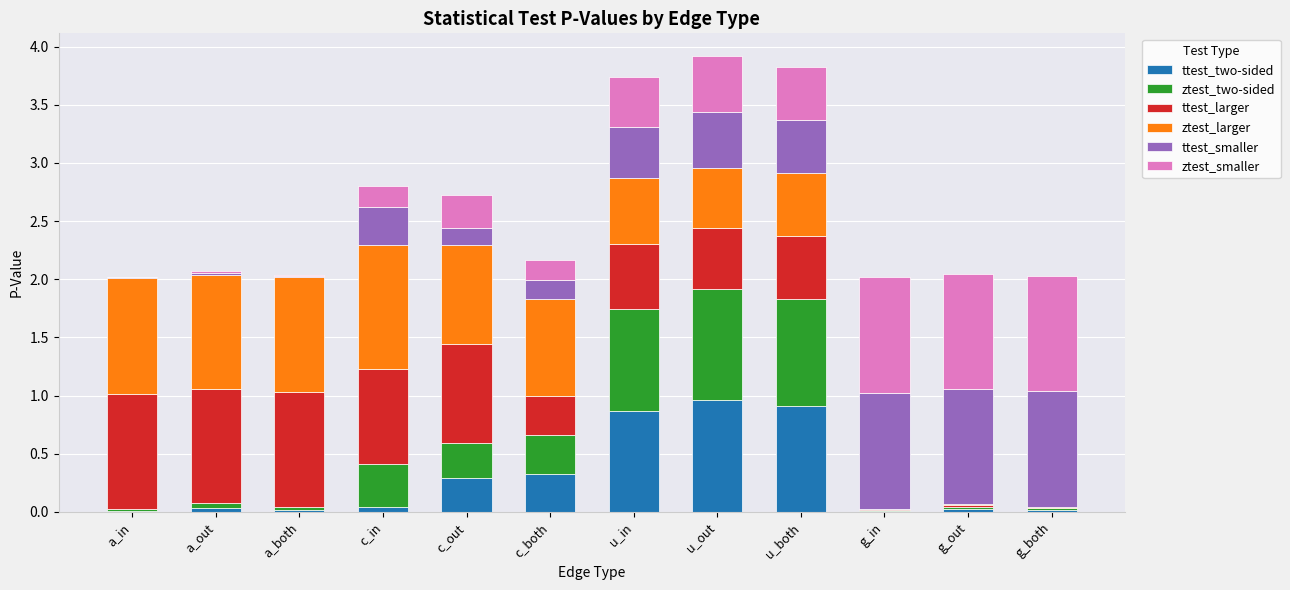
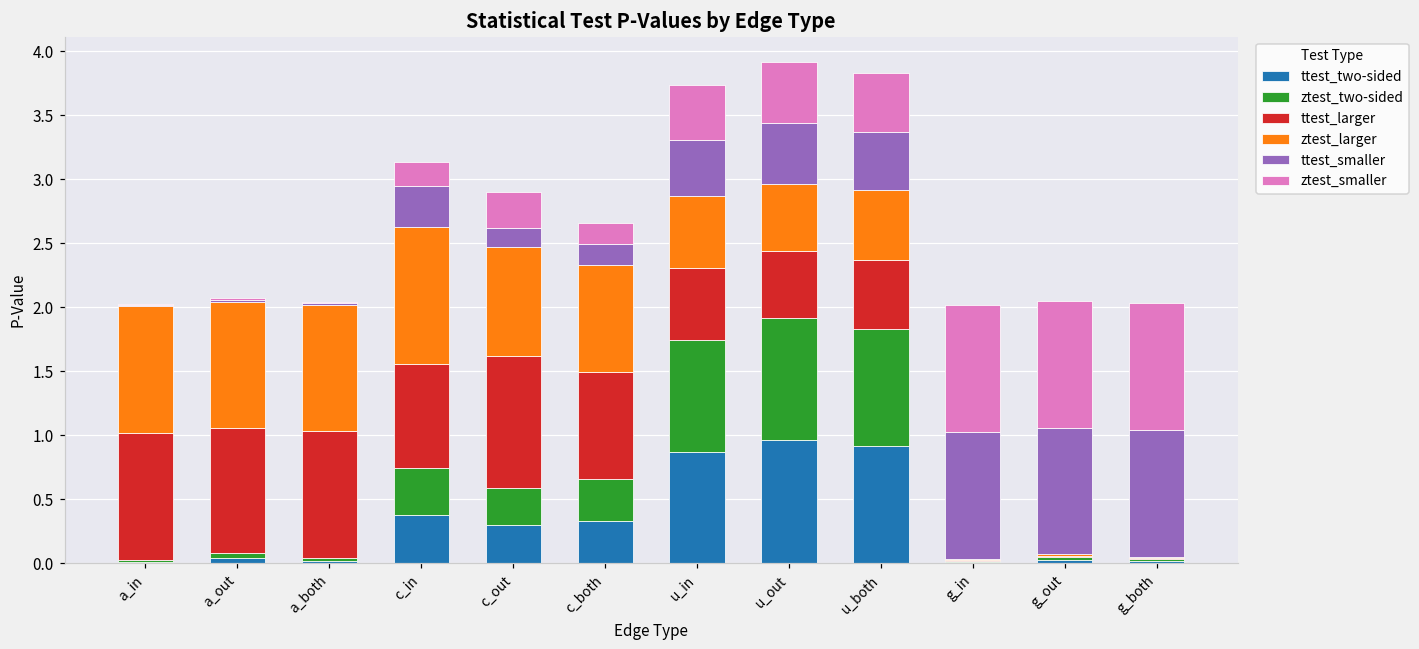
  {
    "ttest_two-sided": {
      "a_out": 0.04,
-     "c_in": 0.04,
+     "c_in": 0.37,
      "c_out": 0.29,
      "c_both": 0.33,
      "u_in": 0.87,
      "u_out": 0.96,
      "u_both": 0.91,
      "g_out": 0.02
    },
    "ztest_two-sided": {
      "a_out": 0.04,
      "c_in": 0.37,
      "c_out": 0.29,
      "c_both": 0.33,
      "u_in": 0.87,
      "u_out": 0.96,
      "u_both": 0.91,
      "g_out": 0.02
    },
    "ttest_larger": {
      "a_in": 0.99,
      "a_out": 0.98,
      "a_both": 0.99,
      "c_in": 0.81,
-     "c_out": 0.85,
-     "c_both": 0.34,
+     "c_out": 1.03,
+     "c_both": 0.84,
      "u_in": 0.56,
      "u_out": 0.52,
      "u_both": 0.54
    },
    "ztest_larger": {
      "a_in": 0.99,
      "a_out": 0.98,
      "a_both": 0.99,
      "c_in": 1.07,
      "c_out": 0.85,
      "c_both": 0.84,
      "u_in": 0.56,
      "u_out": 0.52,
      "u_both": 0.54
    },
    "ttest_smaller": {
      "c_in": 0.33,
      "c_out": 0.15,
      "c_both": 0.16,
      "u_in": 0.44,
      "u_out": 0.48,
      "u_both": 0.46,
      "g_in": 1.00,
      "g_out": 0.99,
      "g_both": 0.99
    },
    "ztest_smaller": {
      "c_in": 0.19,
      "c_out": 0.28,
      "c_both": 0.16,
      "u_in": 0.44,
      "u_out": 0.48,
      "u_both": 0.46,
      "g_in": 1.00,
      "g_out": 0.99,
      "g_both": 0.99
    }
  }
